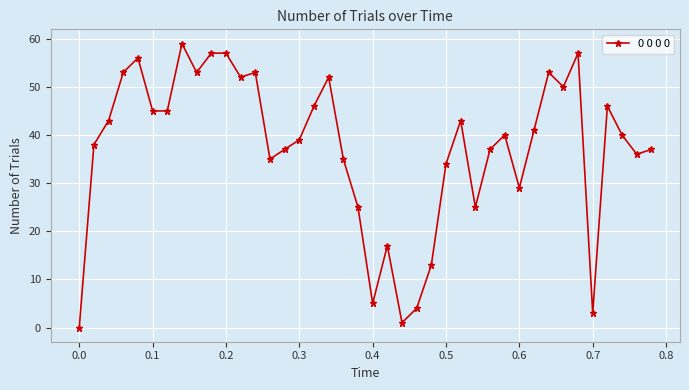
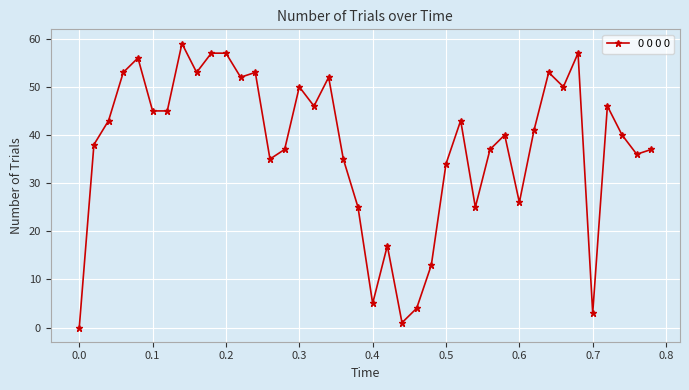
  {
    "0.0": 0,
    "0.1": 45,
    "0.2": 57,
-   "0.3": 39,
+   "0.3": 50,
    "0.4": 5,
    "0.5": 34,
-   "0.6": 29,
+   "0.6": 26,
    "0.7": 3
  }
